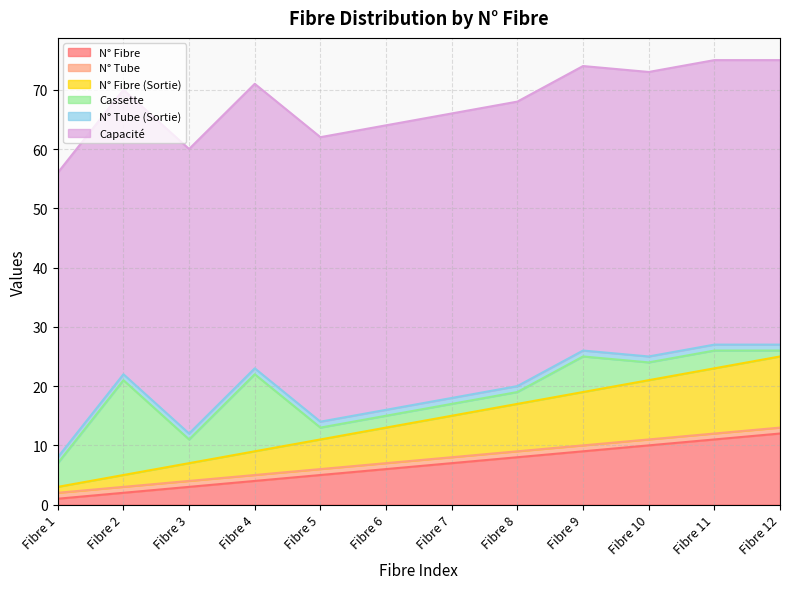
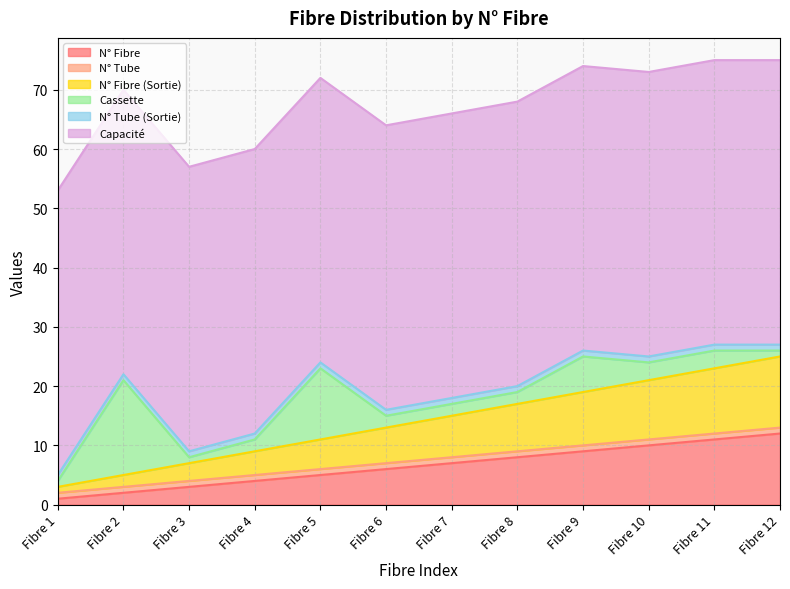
  {
    "N° Fibre (Sortie)": {
      "Fibre 1": 1,
      "Fibre 2": 2,
      "Fibre 3": 3,
      "Fibre 4": 4,
      "Fibre 5": 5,
      "Fibre 6": 6,
      "Fibre 7": 7,
      "Fibre 8": 8,
      "Fibre 9": 9,
      "Fibre 10": 10,
      "Fibre 11": 11,
      "Fibre 12": 12
    },
    "Cassette": {
-     "Fibre 1": 4,
+     "Fibre 1": 1,
      "Fibre 2": 16,
-     "Fibre 3": 4,
-     "Fibre 4": 13,
-     "Fibre 5": 2,
+     "Fibre 3": 1,
+     "Fibre 4": 2,
+     "Fibre 5": 12,
      "Fibre 6": 2,
      "Fibre 7": 2,
      "Fibre 8": 2,
      "Fibre 9": 6,
      "Fibre 10": 3,
      "Fibre 11": 3,
      "Fibre 12": 1
    },
    "N° Tube (Sortie)": {
      "Fibre 1": 1,
      "Fibre 2": 1,
      "Fibre 3": 1,
      "Fibre 4": 1,
      "Fibre 5": 1,
      "Fibre 6": 1,
      "Fibre 7": 1,
      "Fibre 8": 1,
      "Fibre 9": 1,
      "Fibre 10": 1,
      "Fibre 11": 1,
      "Fibre 12": 1
    },
    "Capacité": {
      "Fibre 1": 48,
      "Fibre 3": 48,
      "Fibre 4": 48,
      "Fibre 5": 48,
      "Fibre 6": 48,
      "Fibre 7": 48,
      "Fibre 8": 48,
      "Fibre 9": 48,
      "Fibre 10": 48,
      "Fibre 11": 48,
      "Fibre 12": 48
    }
  }
